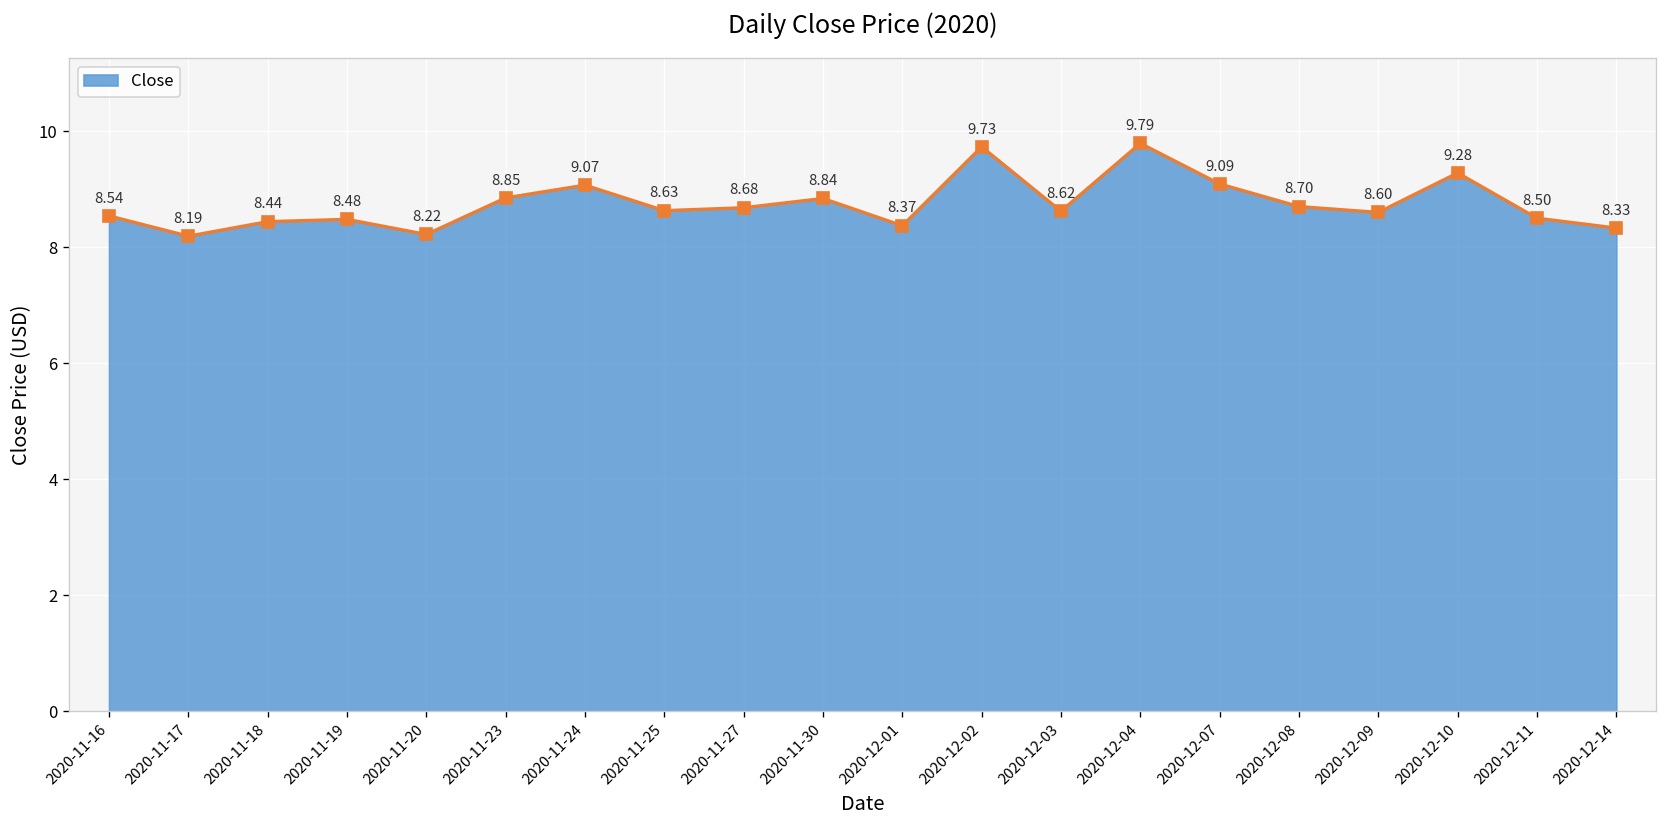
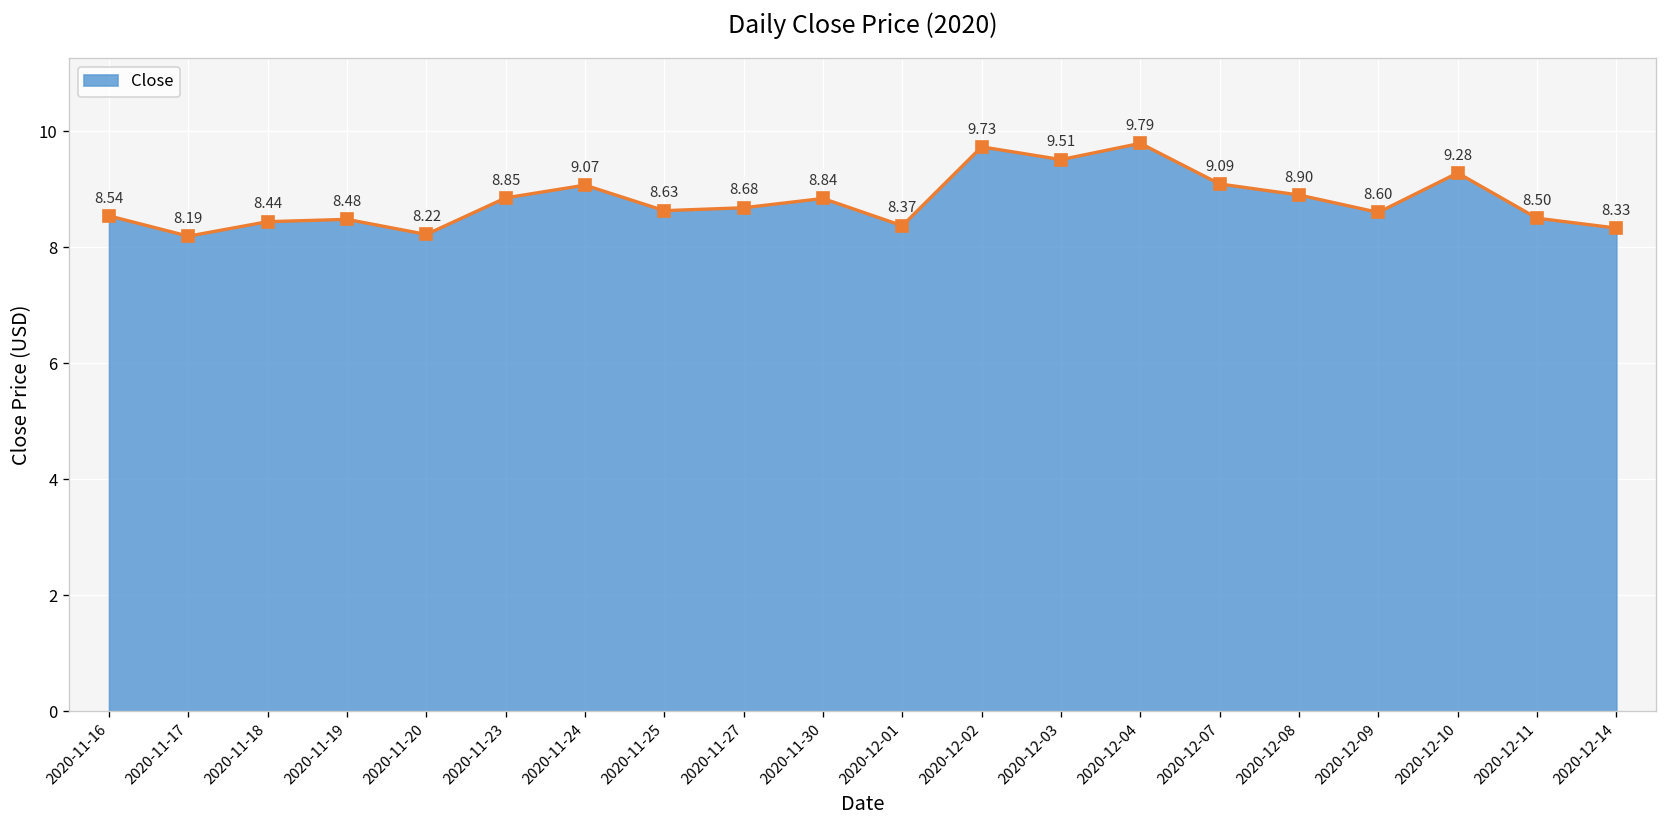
  {
    "2020-11-16": 8.54,
    "2020-11-17": 8.19,
    "2020-11-18": 8.44,
    "2020-11-19": 8.48,
    "2020-11-20": 8.22,
    "2020-11-23": 8.85,
    "2020-11-24": 9.07,
    "2020-11-25": 8.63,
    "2020-11-27": 8.68,
    "2020-11-30": 8.84,
    "2020-12-01": 8.37,
    "2020-12-02": 9.73,
-   "2020-12-03": 8.62,
+   "2020-12-03": 9.51,
    "2020-12-04": 9.79,
    "2020-12-07": 9.09,
-   "2020-12-08": 8.70,
+   "2020-12-08": 8.90,
    "2020-12-09": 8.60,
    "2020-12-10": 9.28,
    "2020-12-11": 8.50,
    "2020-12-14": 8.33
  }
